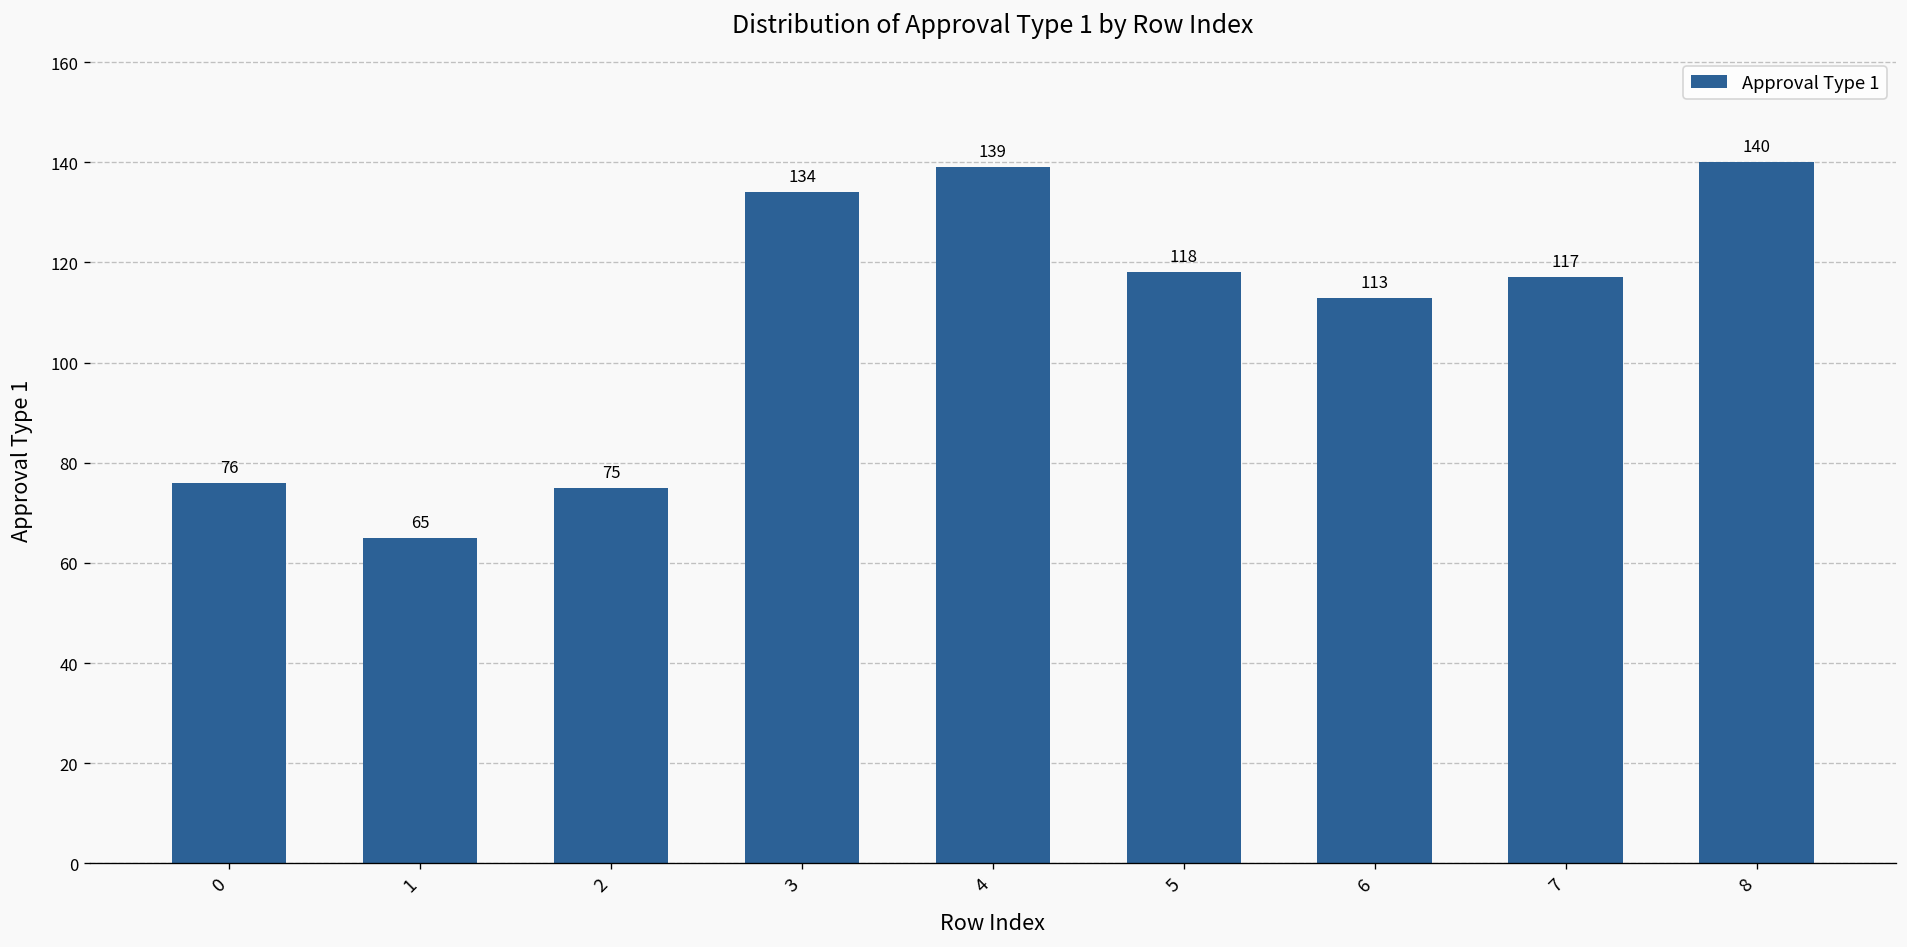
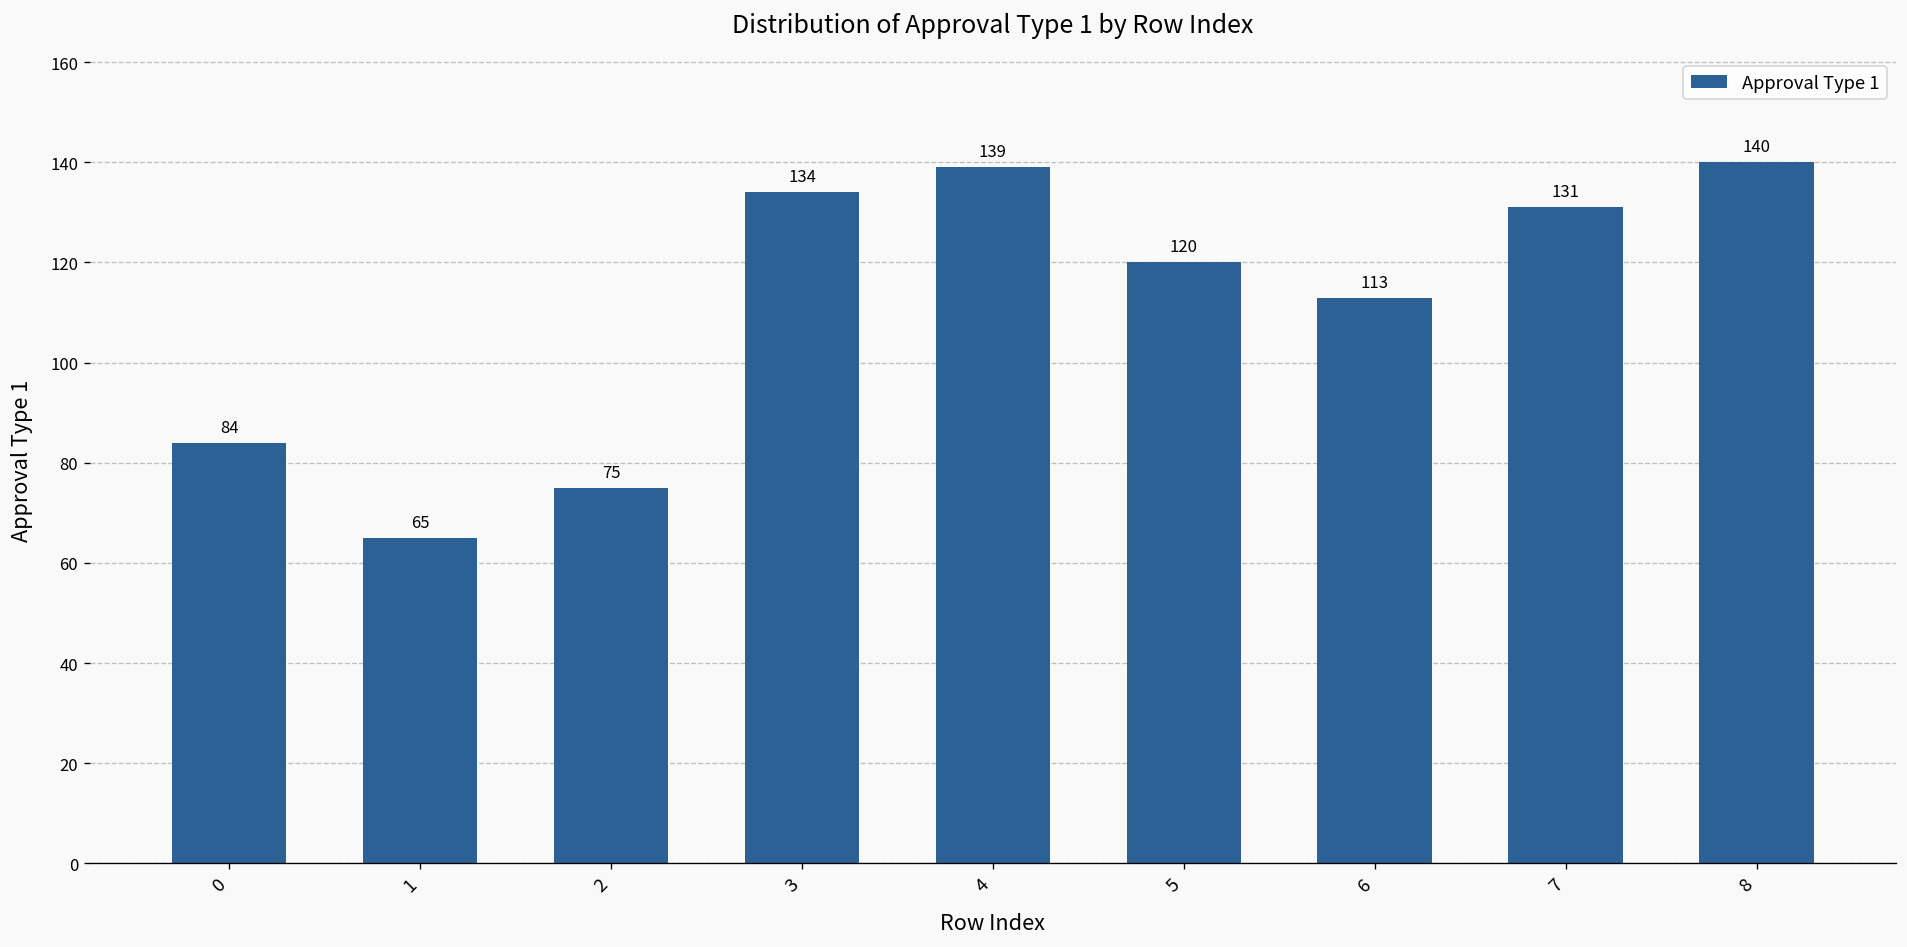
  {
-   "0": 76,
+   "0": 84,
    "1": 65,
    "2": 75,
    "3": 134,
    "4": 139,
-   "5": 118,
+   "5": 120,
    "6": 113,
-   "7": 117,
+   "7": 131,
    "8": 140
  }
